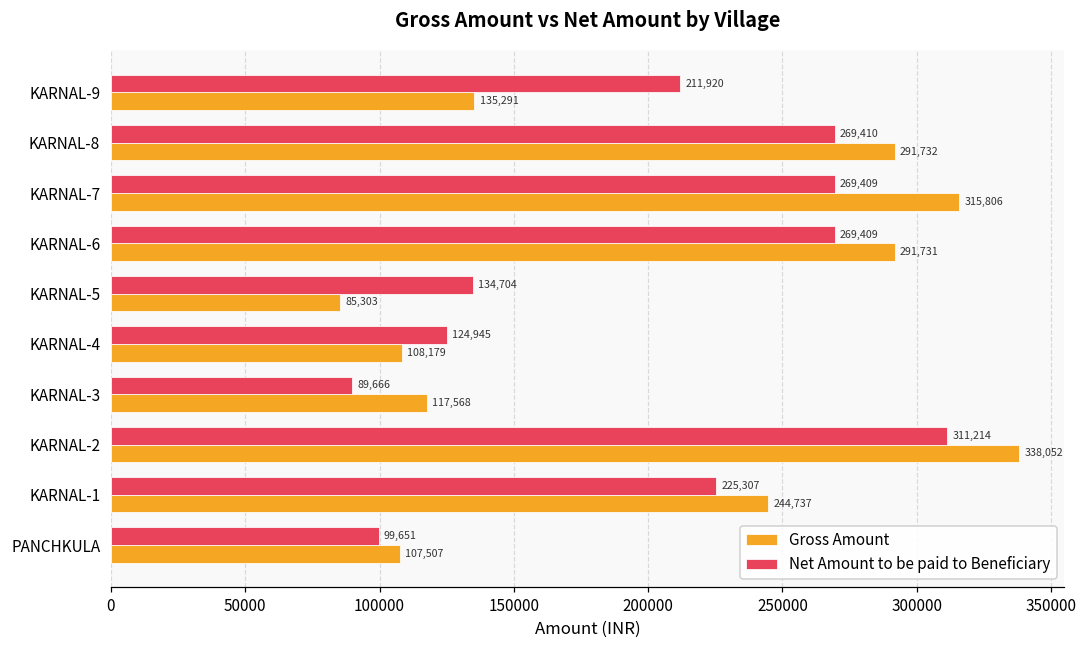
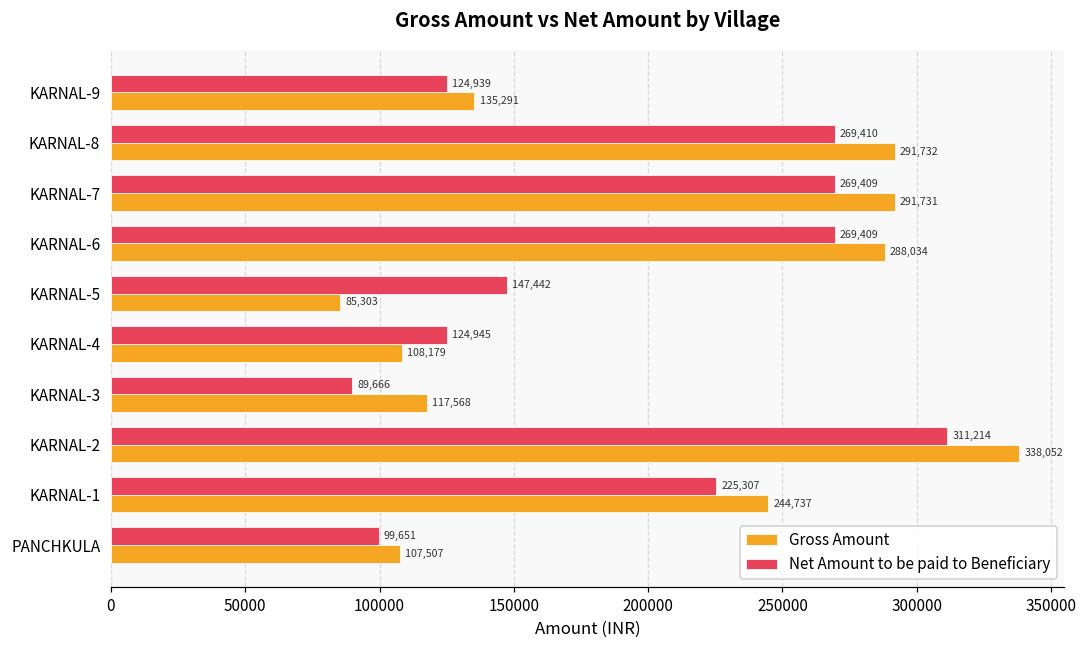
  {
    "Gross Amount": {
      "KARNAL-9": "135,291",
      "KARNAL-8": "291,732",
-     "KARNAL-7": "315,806",
-     "KARNAL-6": "291,731",
+     "KARNAL-7": "291,731",
+     "KARNAL-6": "288,034",
      "KARNAL-5": "85,303",
      "KARNAL-4": "108,179",
      "KARNAL-3": "117,568",
      "KARNAL-2": "338,052",
      "KARNAL-1": "244,737",
      "PANCHKULA": "107,507"
    },
    "Net Amount to be paid to Beneficiary": {
-     "KARNAL-9": "211,920",
+     "KARNAL-9": "124,939",
      "KARNAL-8": "269,410",
      "KARNAL-7": "269,409",
      "KARNAL-6": "269,409",
-     "KARNAL-5": "134,704",
+     "KARNAL-5": "147,442",
      "KARNAL-4": "124,945",
      "KARNAL-3": "89,666",
      "KARNAL-2": "311,214",
      "KARNAL-1": "225,307",
      "PANCHKULA": "99,651"
    }
  }
